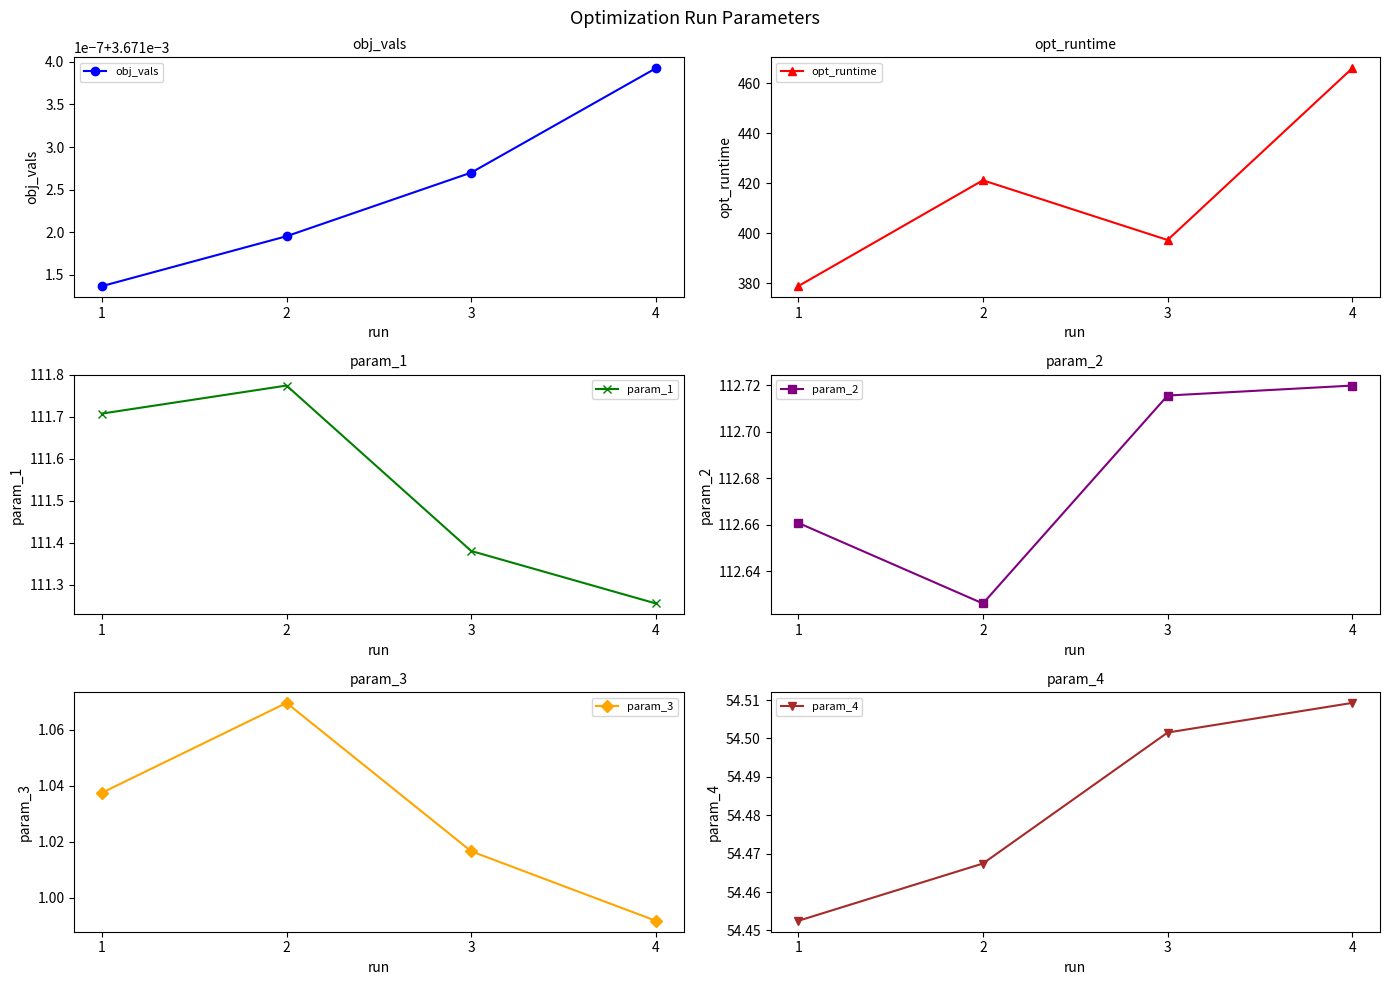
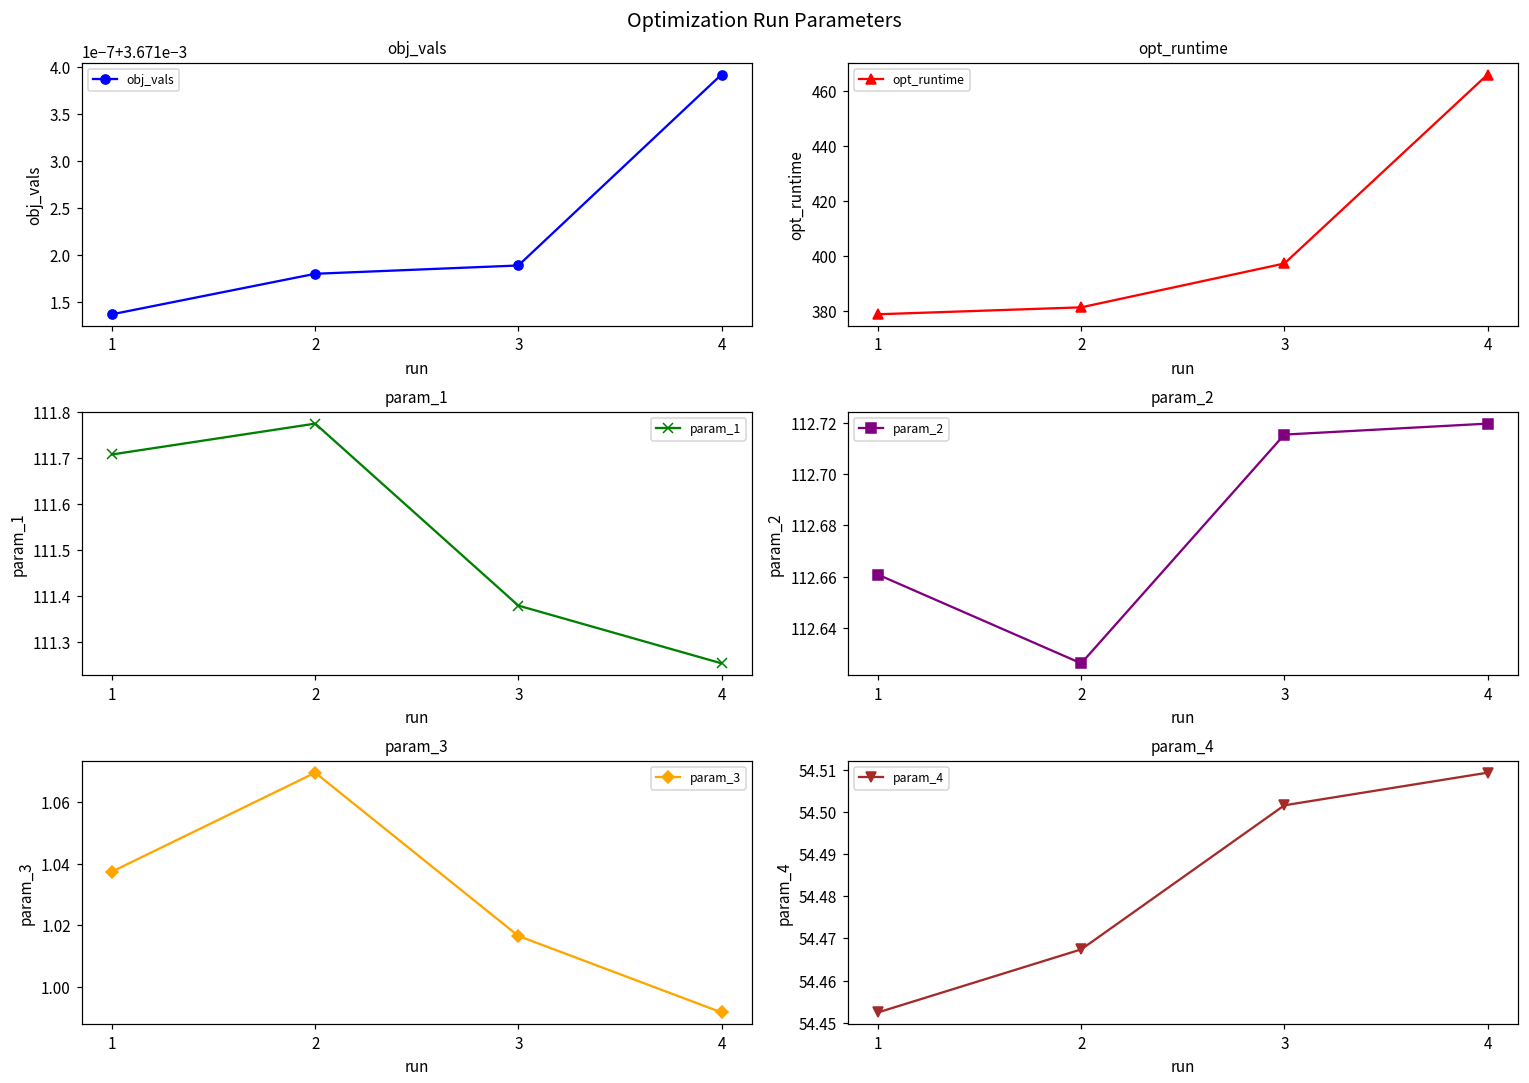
  {
    "obj_vals": {
      "1": 0.00367114,
-     "2": 0.00367120,
-     "3": 0.00367127,
+     "2": 0.00367118,
+     "3": 0.00367119,
      "4": 0.00367139
    },
    "opt_runtime": {
      "1": 379,
-     "2": 421,
+     "2": 381,
      "3": 397,
      "4": 466
    },
    "param_1": {
      "1": 111.71,
      "2": 111.77,
      "3": 111.38,
      "4": 111.25
    },
    "param_2": {
      "1": 112.661,
      "2": 112.626,
      "3": 112.716,
      "4": 112.720
    },
    "param_3": {
      "1": 1.037,
      "2": 1.070,
      "3": 1.017,
      "4": 0.992
    },
    "param_4": {
      "1": 54.452,
      "2": 54.467,
      "3": 54.502,
      "4": 54.509
    }
  }
